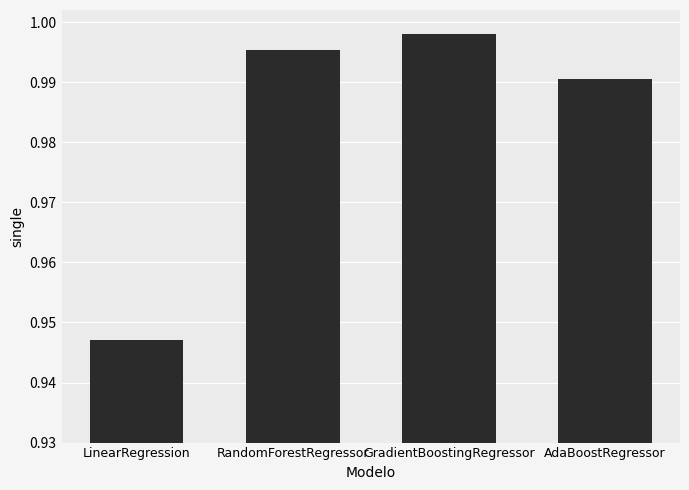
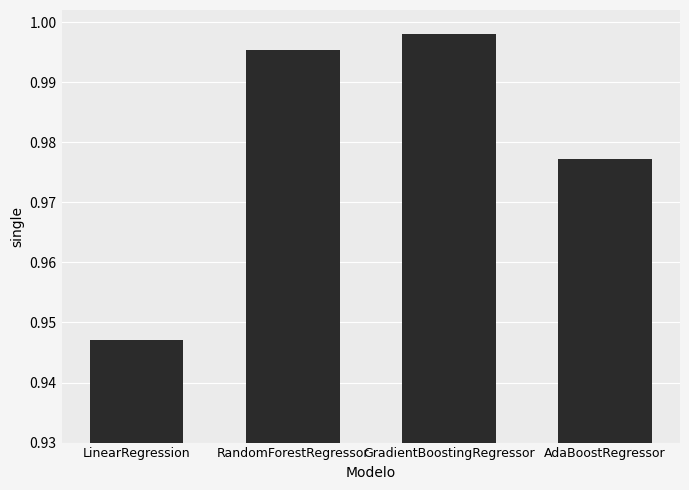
  {
    "LinearRegression": 0.947,
    "RandomForestRegressor": 0.995,
    "GradientBoostingRegressor": 0.998,
-   "AdaBoostRegressor": 0.991
+   "AdaBoostRegressor": 0.977
  }
